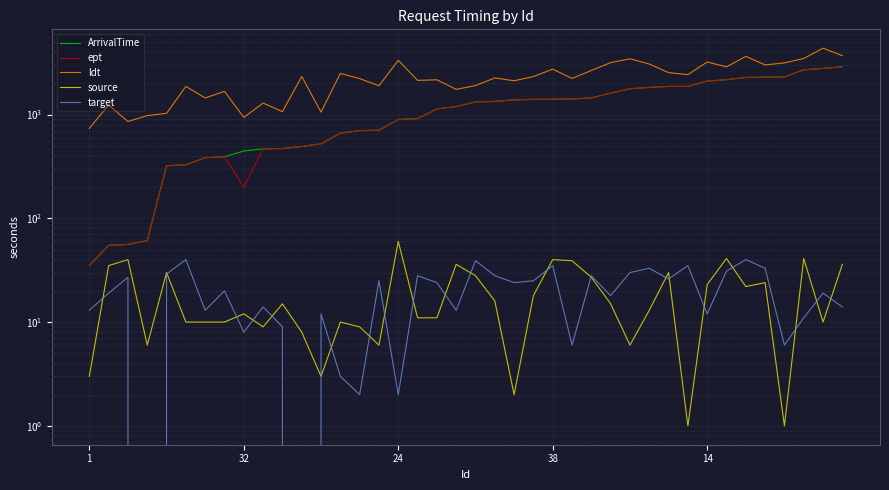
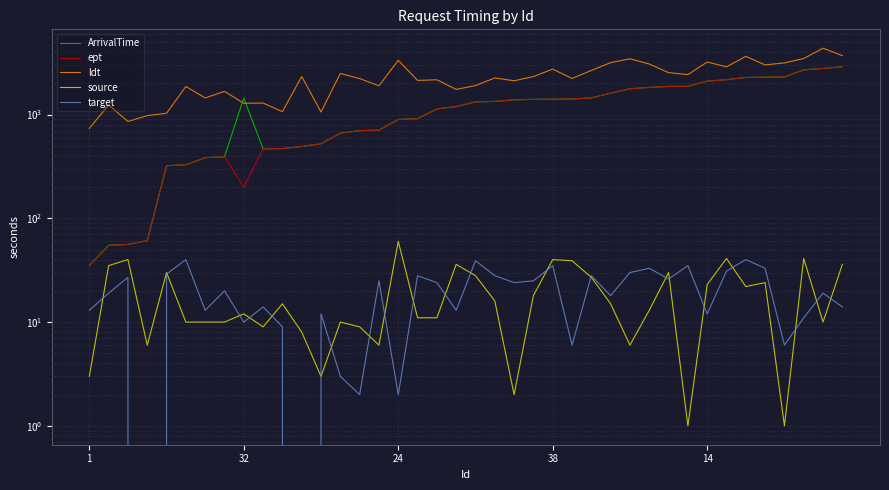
  {
    "ArrivalTime": {
-     "32": 450
+     "32": 1400
    },
    "ept": {
      "32": 200
    },
    "ldt": {
-     "32": 900,
+     "32": 1300,
      "24": 3300
    },
    "source": {
      "32": 12,
      "24": 60
    },
    "target": {
-     "32": 8,
+     "32": 10,
      "24": 2
    }
  }
